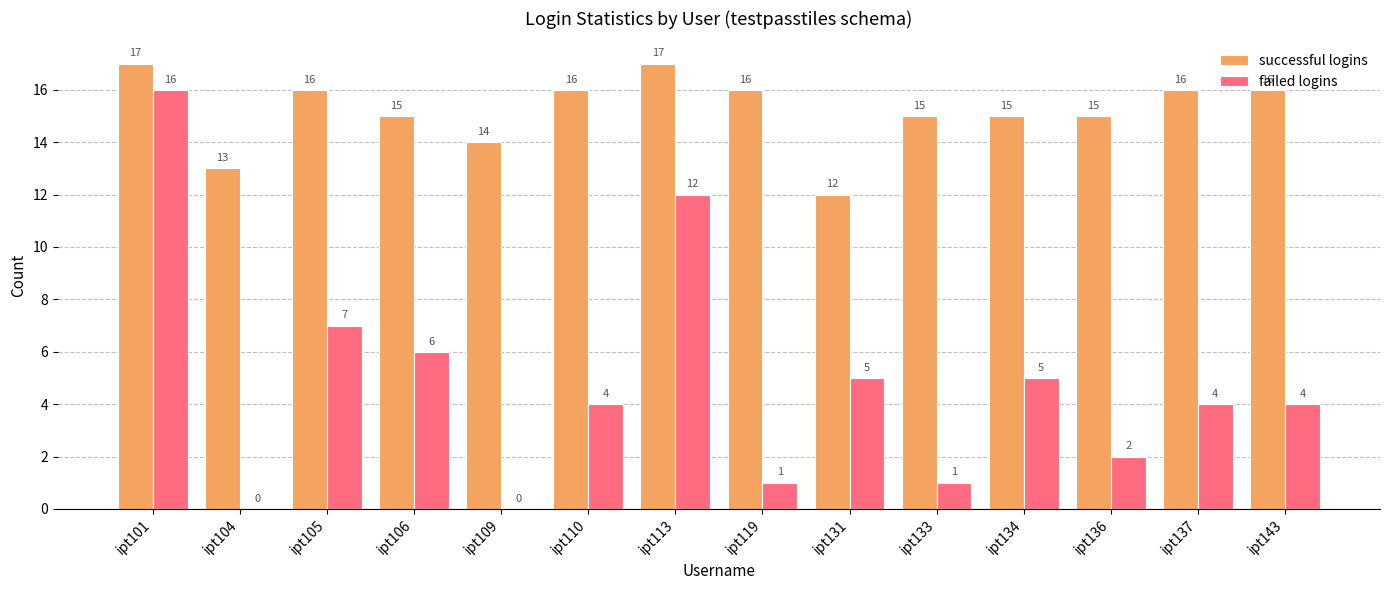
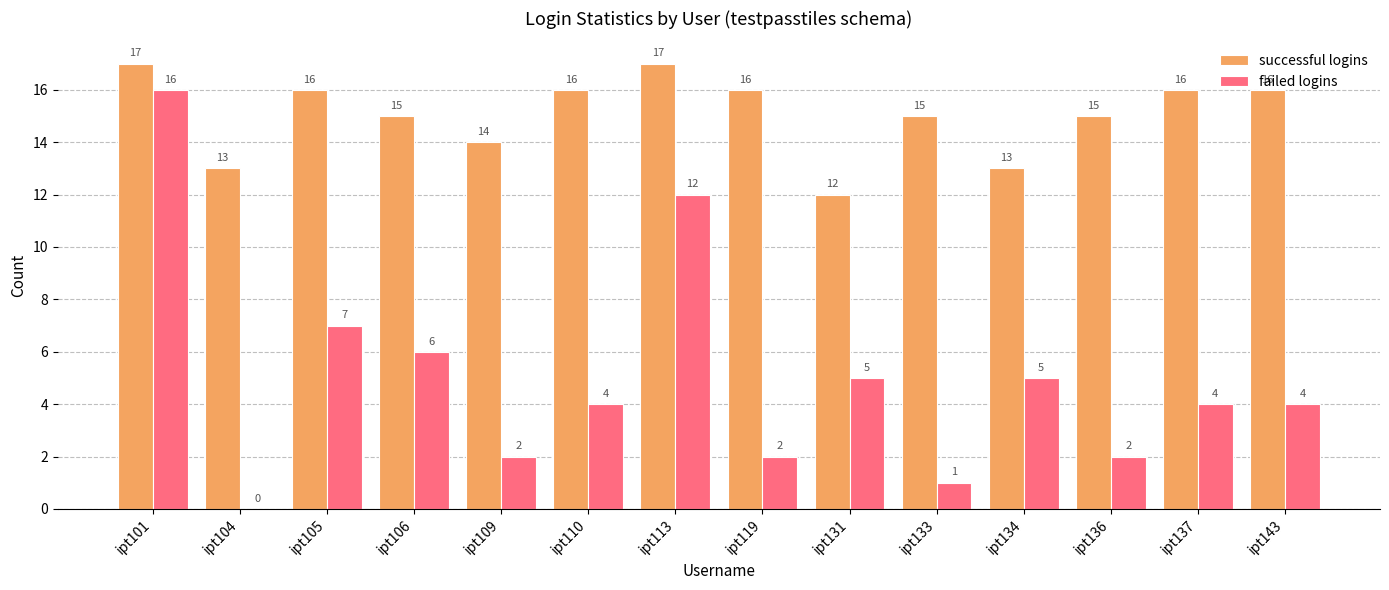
  {
    "successful logins": {
      "ipt101": 17,
      "ipt104": 13,
      "ipt105": 16,
      "ipt106": 15,
      "ipt109": 14,
      "ipt110": 16,
      "ipt113": 17,
      "ipt119": 16,
      "ipt131": 12,
      "ipt133": 15,
-     "ipt134": 15,
+     "ipt134": 13,
      "ipt136": 15,
      "ipt137": 16,
      "ipt143": 16
    },
    "failed logins": {
      "ipt101": 16,
      "ipt104": 0,
      "ipt105": 7,
      "ipt106": 6,
-     "ipt109": 0,
+     "ipt109": 2,
      "ipt110": 4,
      "ipt113": 12,
-     "ipt119": 1,
+     "ipt119": 2,
      "ipt131": 5,
      "ipt133": 1,
      "ipt134": 5,
      "ipt136": 2,
      "ipt137": 4,
      "ipt143": 4
    }
  }
